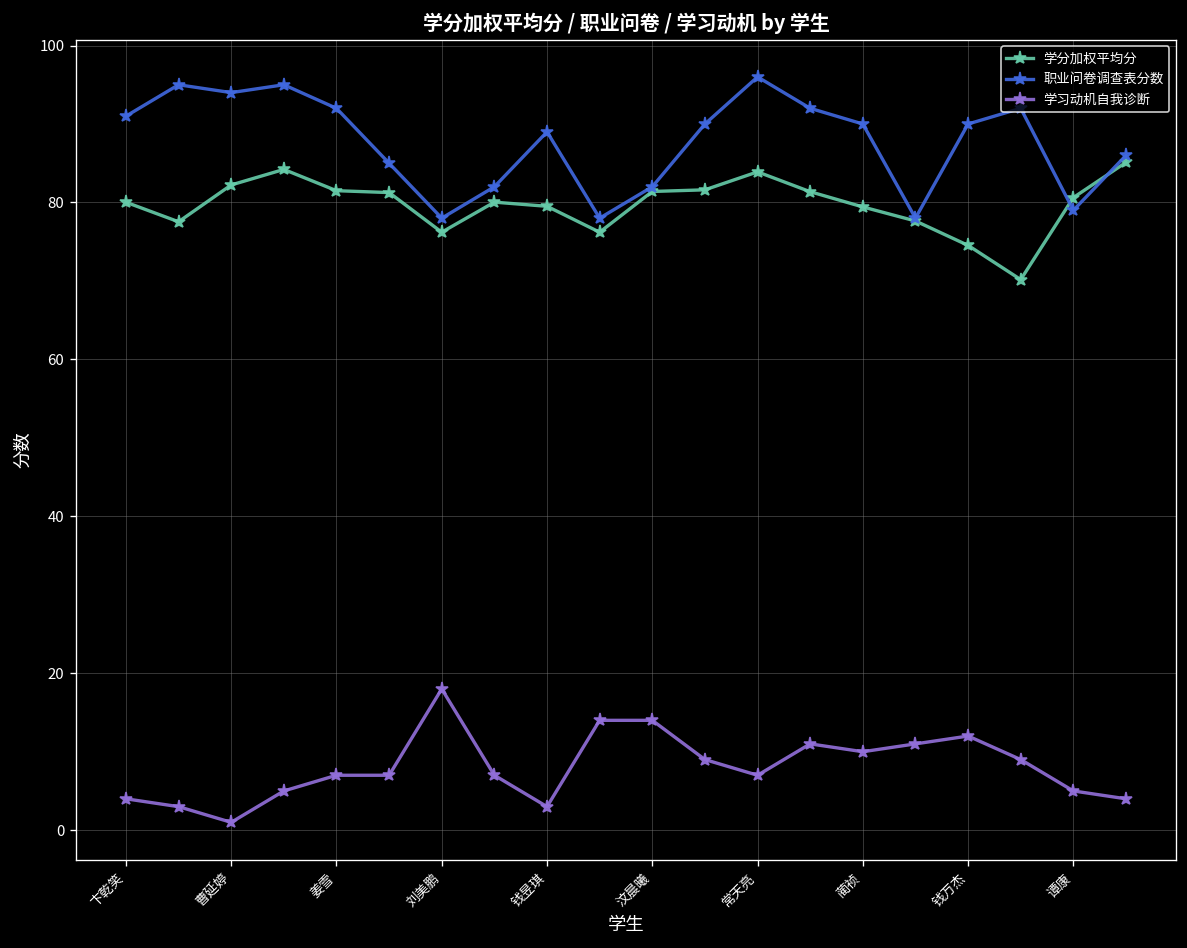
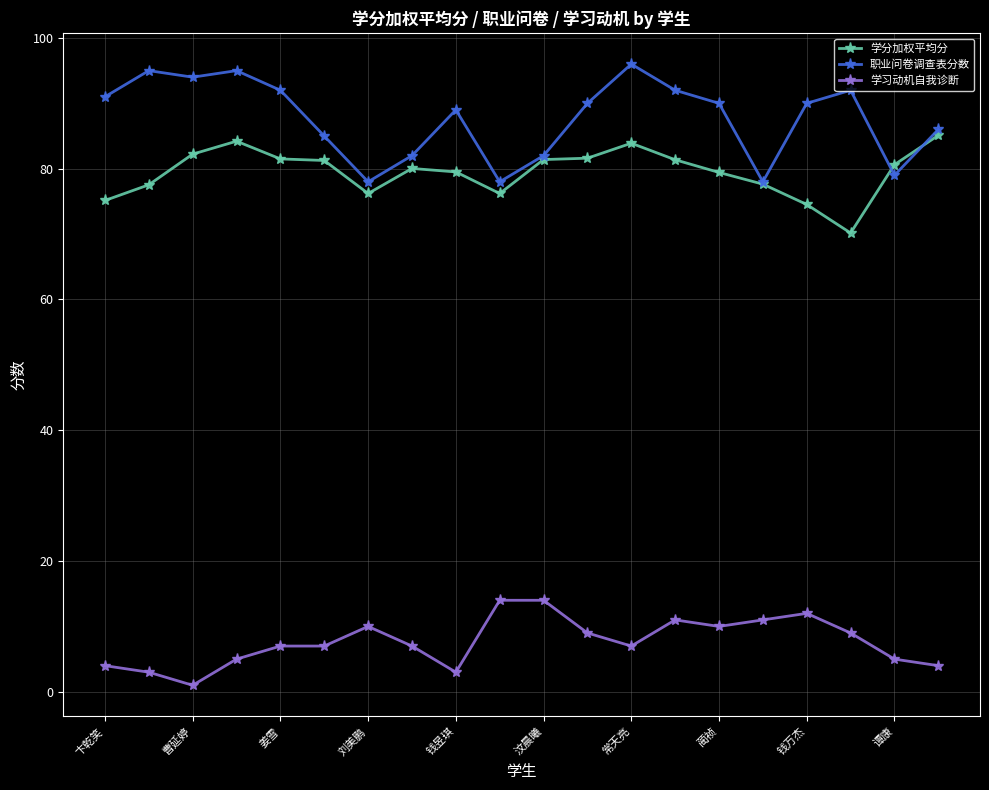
  {
    "学分加权平均分": {
-     "卞乾笑": 80,
+     "卞乾笑": 75,
      "曹延婷": 82,
      "姜雪": 82,
      "刘美鹏": 76,
      "钱昱琪": 80,
      "汶晨曦": 81,
      "常天亮": 84,
      "蔺祯": 79,
      "钱万杰": 75,
      "谭康": 81
    },
    "职业问卷调查表分数": {
      "卞乾笑": 91,
      "曹延婷": 94,
      "姜雪": 92,
      "刘美鹏": 78,
      "钱昱琪": 89,
      "汶晨曦": 82,
      "常天亮": 96,
      "蔺祯": 90,
      "钱万杰": 90,
      "谭康": 79
    },
    "学习动机自我诊断": {
      "卞乾笑": 4,
      "曹延婷": 1,
      "姜雪": 7,
-     "刘美鹏": 18,
+     "刘美鹏": 10,
      "钱昱琪": 3,
      "汶晨曦": 14,
      "常天亮": 7,
      "蔺祯": 10,
      "钱万杰": 12,
      "谭康": 5
    }
  }
